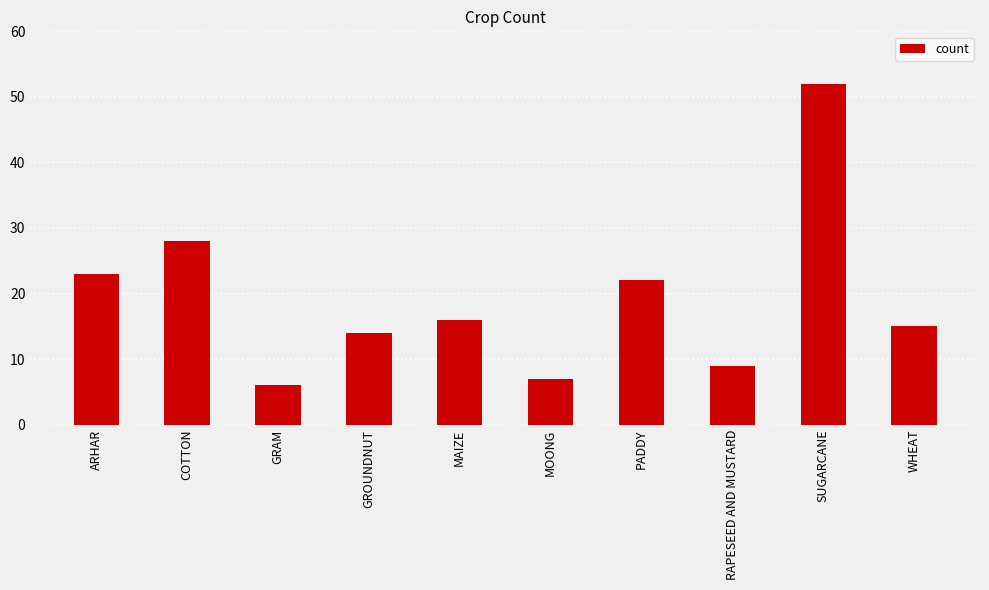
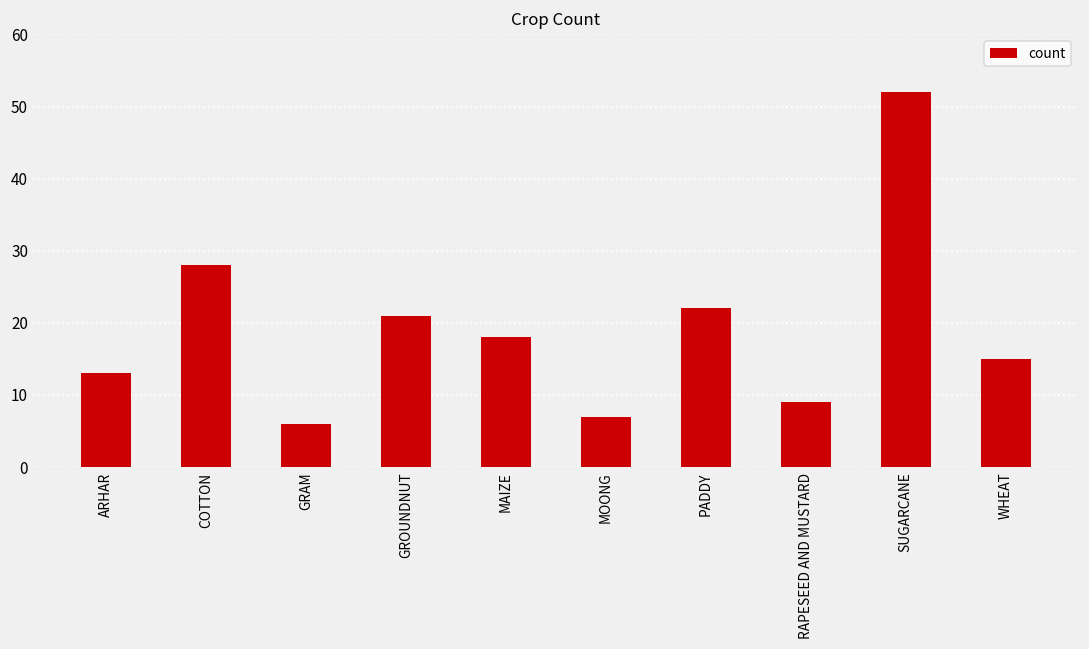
  {
-   "ARHAR": 23,
+   "ARHAR": 13,
    "COTTON": 28,
    "GRAM": 6,
-   "GROUNDNUT": 14,
-   "MAIZE": 16,
+   "GROUNDNUT": 21,
+   "MAIZE": 18,
    "MOONG": 7,
    "PADDY": 22,
    "RAPESEED AND MUSTARD": 9,
    "SUGARCANE": 52,
    "WHEAT": 15
  }
